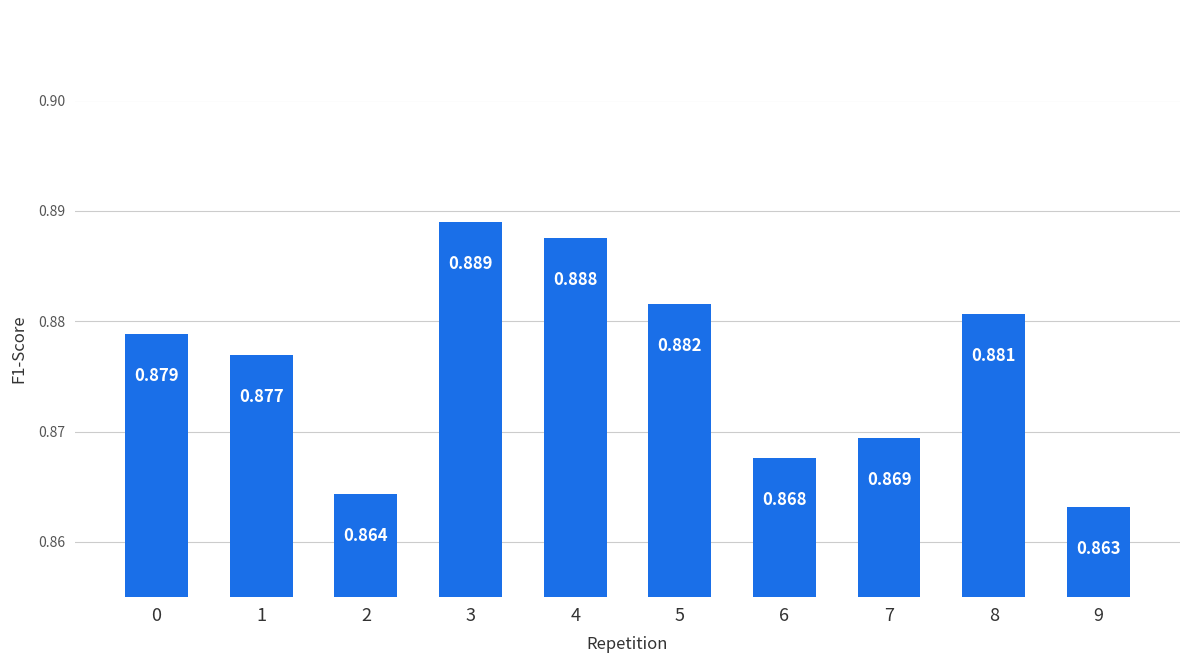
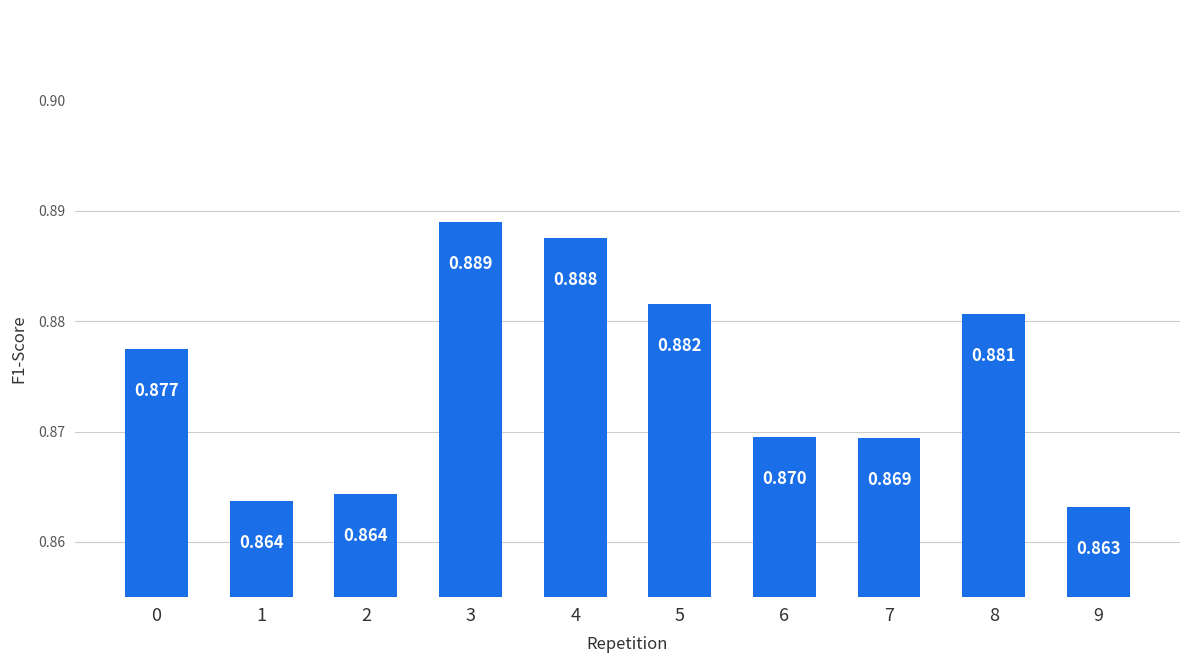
  {
-   "0": 0.879,
-   "1": 0.877,
+   "0": 0.877,
+   "1": 0.864,
    "2": 0.864,
    "3": 0.889,
    "4": 0.888,
    "5": 0.882,
-   "6": 0.868,
+   "6": 0.870,
    "7": 0.869,
    "8": 0.881,
    "9": 0.863
  }
